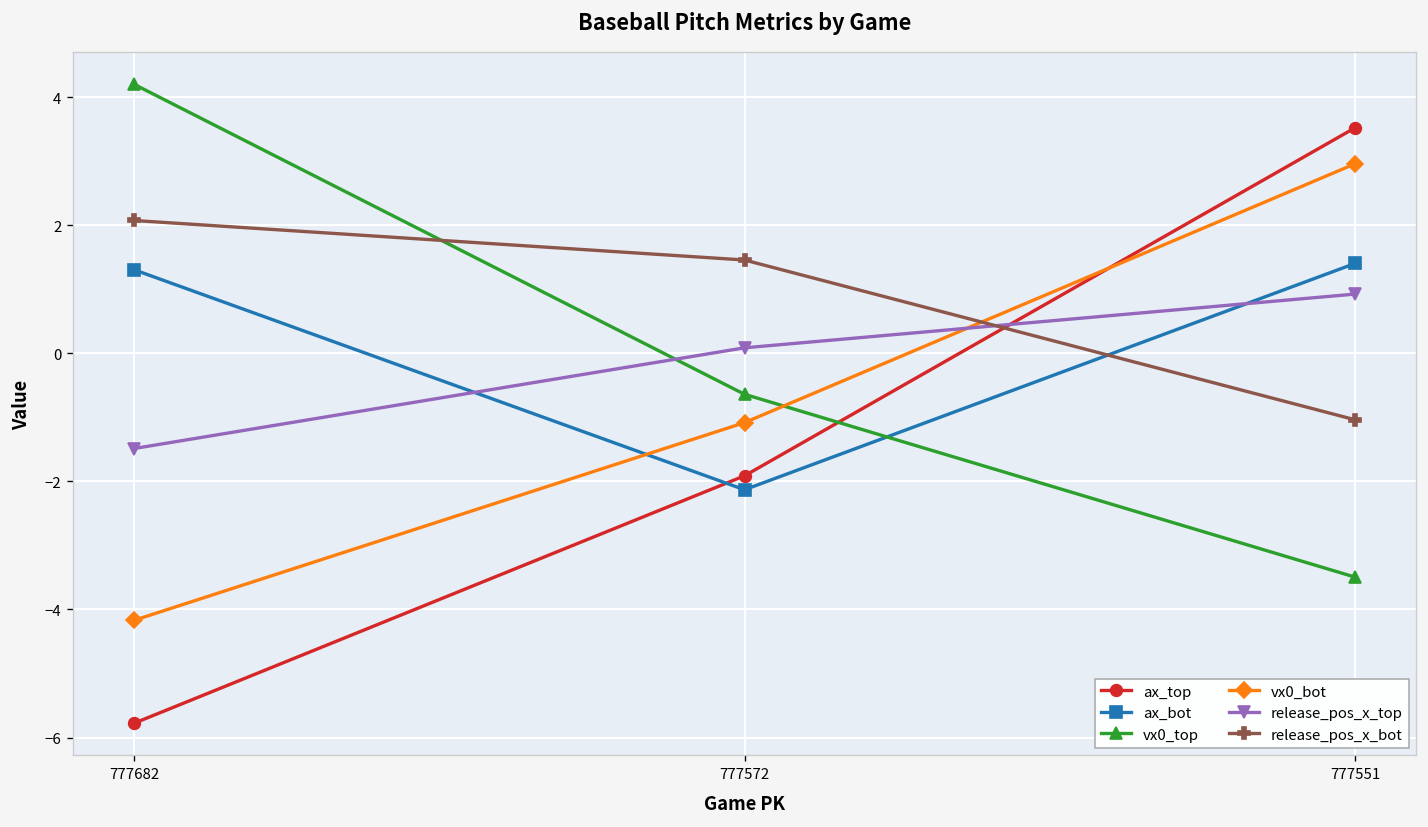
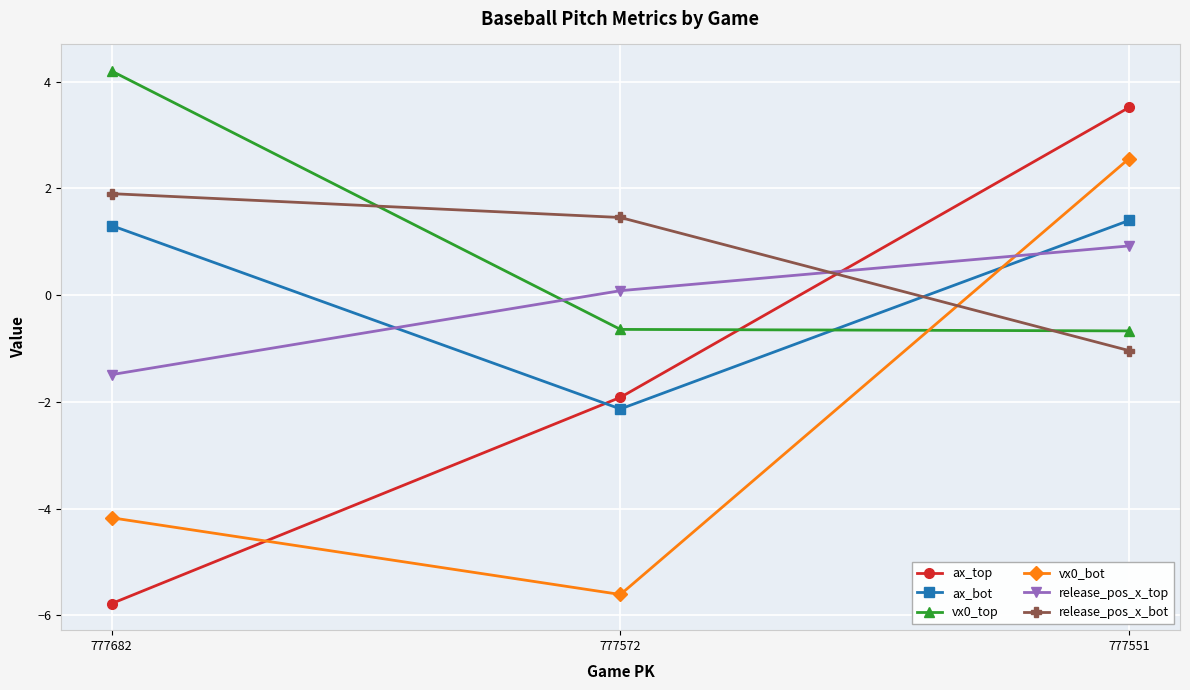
  {
    "ax_top": {
      "777682": -5.8,
      "777572": -1.9,
      "777551": 3.5
    },
    "ax_bot": {
      "777682": 1.3,
      "777572": -2.1,
      "777551": 1.4
    },
    "vx0_top": {
      "777682": 4.2,
      "777572": -0.6,
-     "777551": -3.5
+     "777551": -0.7
    },
    "vx0_bot": {
      "777682": -4.2,
-     "777572": -1.1,
-     "777551": 3.0
+     "777572": -5.6,
+     "777551": 2.6
    },
    "release_pos_x_top": {
      "777682": -1.5,
      "777572": 0.1,
      "777551": 0.9
    },
    "release_pos_x_bot": {
-     "777682": 2.1,
+     "777682": 1.9,
      "777572": 1.5,
      "777551": -1.0
    }
  }
